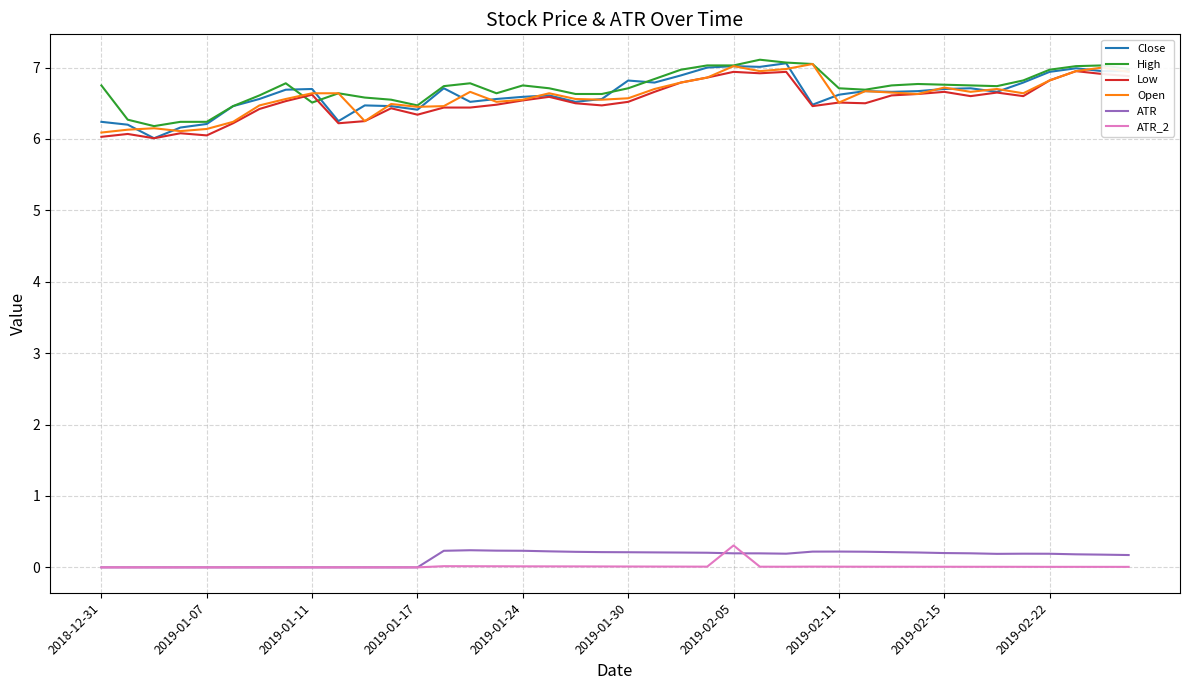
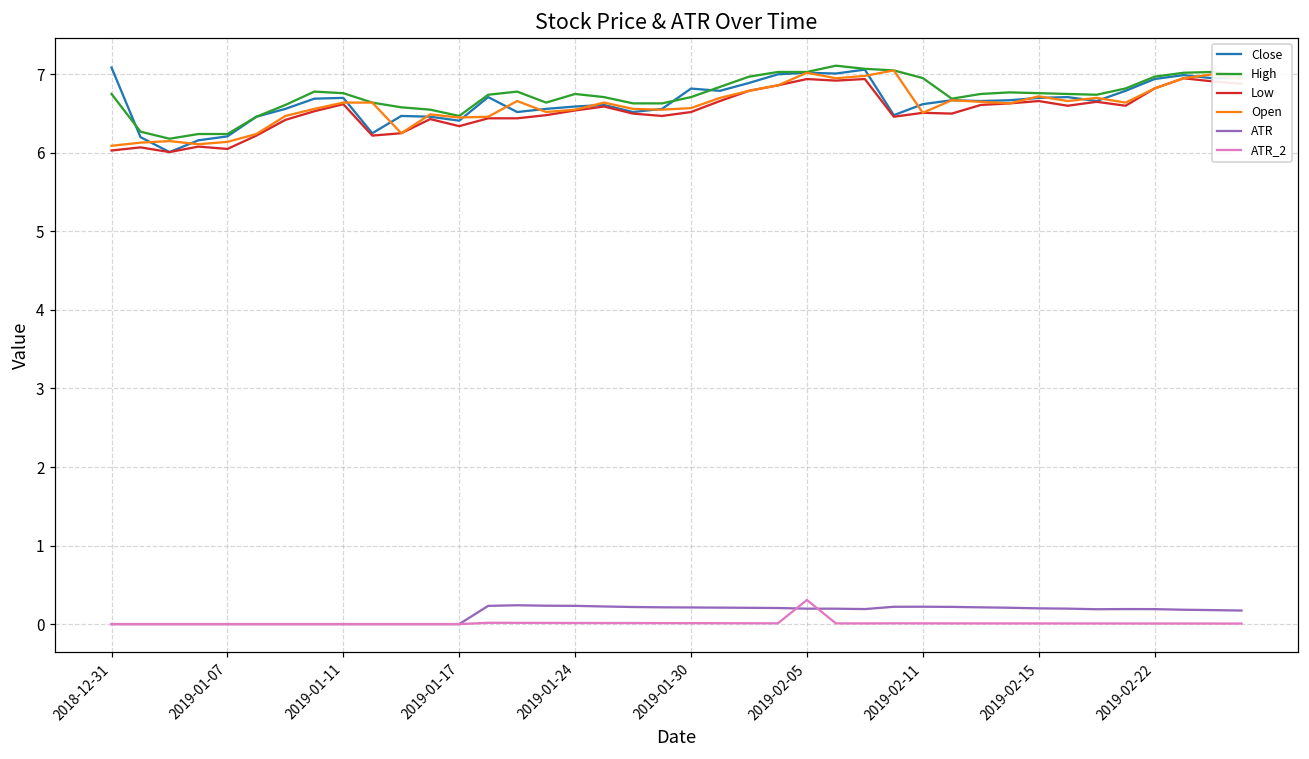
  {
    "Close": {
-     "2018-12-31": 6.2,
+     "2018-12-31": 7.1,
      "2019-01-11": 6.7,
      "2019-01-17": 6.4,
      "2019-01-24": 6.6,
      "2019-01-30": 6.8,
      "2019-02-11": 6.6
    },
    "High": {
      "2018-12-31": 6.8,
-     "2019-01-11": 6.5,
+     "2019-01-11": 6.8,
      "2019-01-24": 6.8,
      "2019-01-30": 6.7,
-     "2019-02-11": 6.7,
+     "2019-02-11": 7.0,
      "2019-02-15": 6.8
    },
    "Low": {
      "2018-12-31": 6.0,
      "2019-01-07": 6.1,
      "2019-01-17": 6.3,
      "2019-01-30": 6.5,
      "2019-02-05": 6.9,
      "2019-02-15": 6.7
    },
    "Open": {
      "2018-12-31": 6.1,
      "2019-01-07": 6.1,
      "2019-01-30": 6.6
    },
    "ATR": {
      "2019-01-24": 0.2,
      "2019-01-30": 0.2,
      "2019-02-05": 0.2,
      "2019-02-11": 0.2,
      "2019-02-15": 0.2,
      "2019-02-22": 0.2
    },
    "ATR_2": {
      "2019-01-24": 0.0,
      "2019-01-30": 0.0,
      "2019-02-05": 0.3,
      "2019-02-11": 0.0,
      "2019-02-15": 0.0,
      "2019-02-22": 0.0
    }
  }
